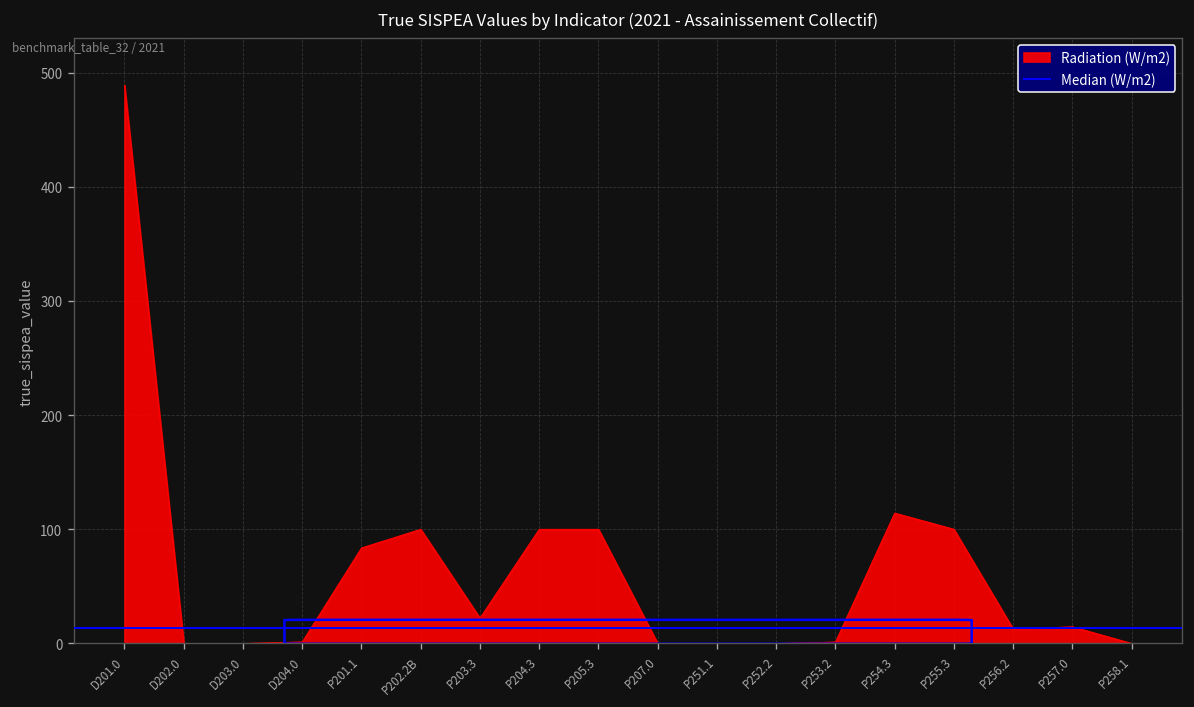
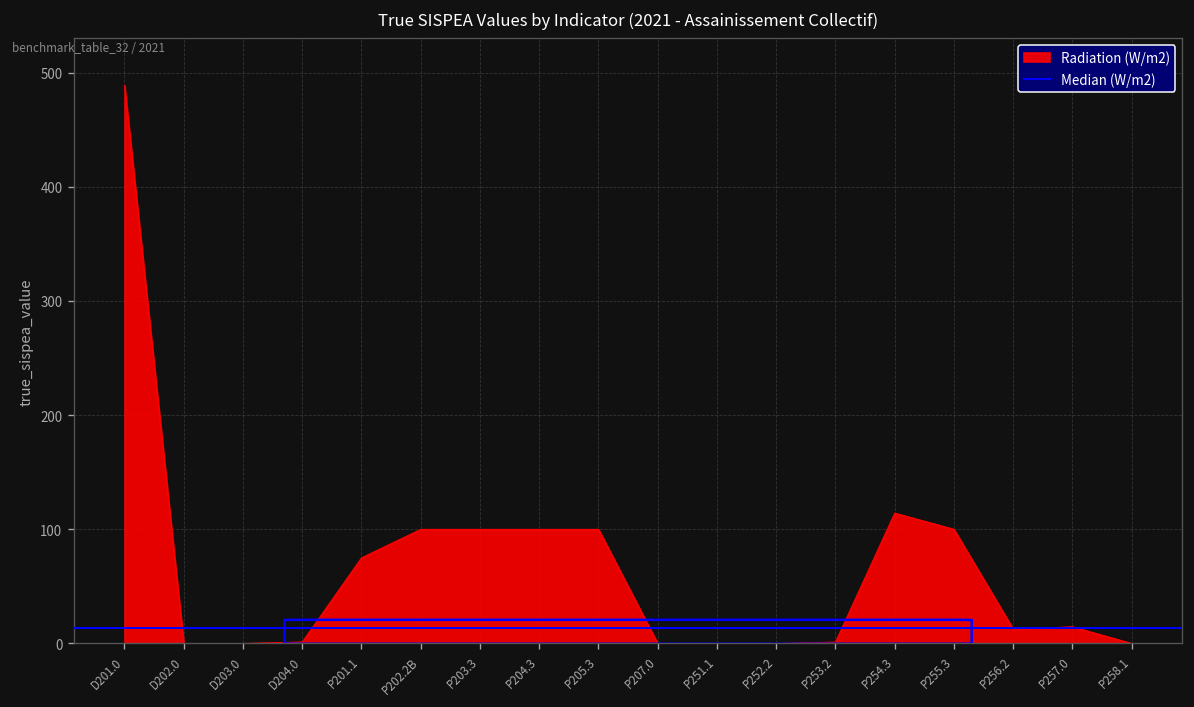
  {
    "D201.0": 490,
    "D202.0": 0,
    "D203.0": 0,
    "D204.0": 0,
-   "P201.1": 84,
+   "P201.1": 75,
    "P202.2B": 100,
-   "P203.3": 20,
+   "P203.3": 100,
    "P204.3": 100,
    "P205.3": 100,
    "P207.0": 0,
    "P251.1": 0,
    "P252.2": 0,
    "P253.2": 0,
    "P254.3": 110,
    "P255.3": 100,
    "P256.2": 10,
    "P257.0": 10,
    "P258.1": 0
  }
